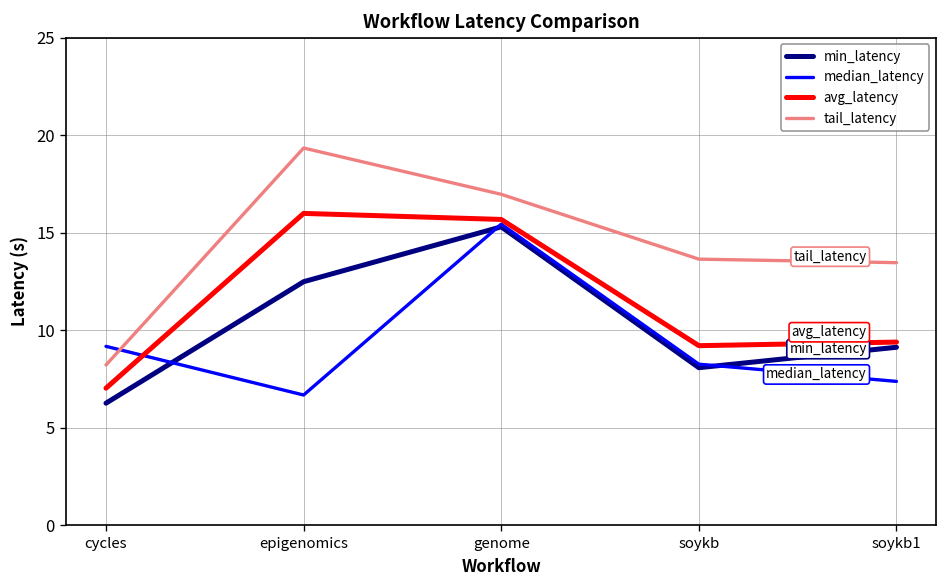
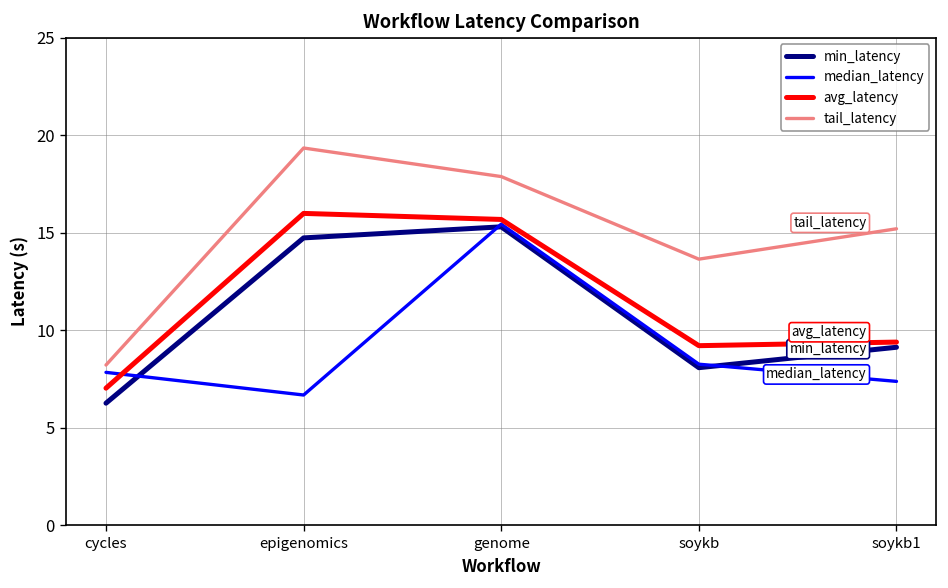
  {
    "min_latency": {
      "cycles": 6.3,
-     "epigenomics": 12.5,
+     "epigenomics": 14.7,
      "soykb": 8.1,
      "soykb1": 9.1
    },
    "median_latency": {
-     "cycles": 9.2,
+     "cycles": 7.8,
      "epigenomics": 6.7,
      "soykb": 8.3,
      "soykb1": 7.4
    },
    "avg_latency": {
      "cycles": 7.0,
      "epigenomics": 16.0,
      "genome": 15.7,
      "soykb": 9.2,
      "soykb1": 9.4
    },
    "tail_latency": {
      "cycles": 8.2,
      "epigenomics": 19.3,
-     "genome": 17.0,
+     "genome": 17.9,
      "soykb": 13.6,
-     "soykb1": 13.5
+     "soykb1": 15.2
    }
  }
